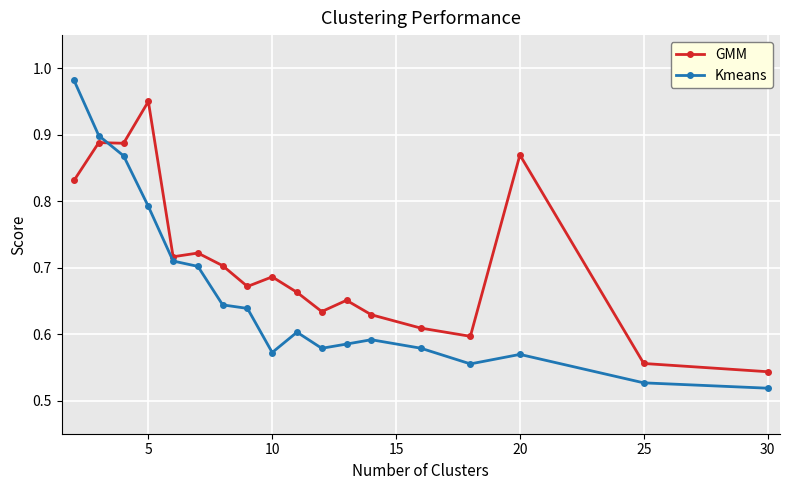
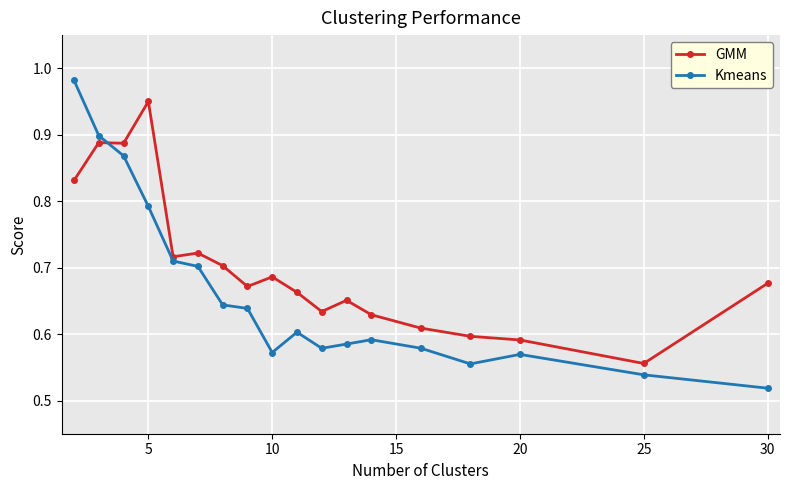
  {
    "GMM": {
      "5": 0.95,
      "10": 0.69,
-     "20": 0.87,
+     "20": 0.59,
      "25": 0.56,
-     "30": 0.54
+     "30": 0.68
    },
    "Kmeans": {
      "5": 0.79,
      "10": 0.57,
      "20": 0.57,
-     "25": 0.53,
+     "25": 0.54,
      "30": 0.52
    }
  }
